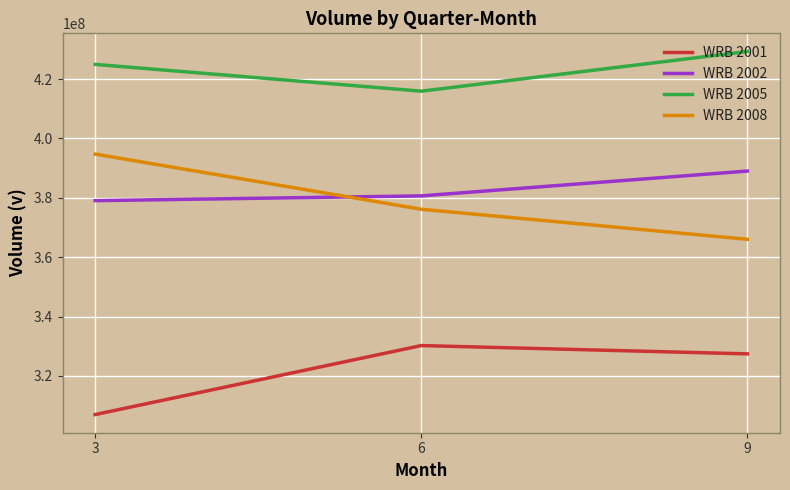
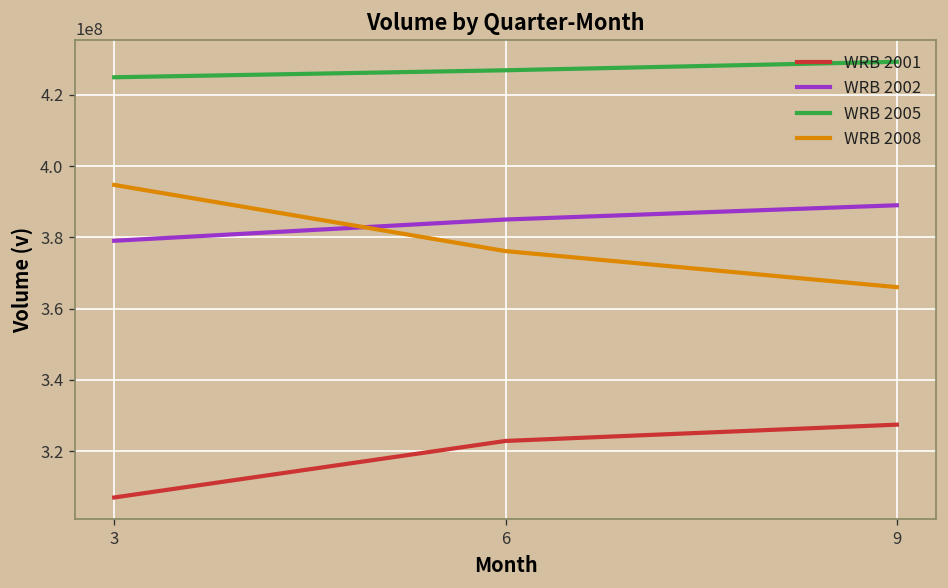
  {
    "WRB 2001": {
      "3": 307000000,
-     "6": 330000000,
+     "6": 323000000,
      "9": 327000000
    },
    "WRB 2002": {
      "3": 379000000,
-     "6": 381000000,
+     "6": 385000000,
      "9": 389000000
    },
    "WRB 2005": {
      "3": 425000000,
-     "6": 416000000,
+     "6": 427000000,
      "9": 429000000
    },
    "WRB 2008": {
      "3": 395000000,
      "6": 376000000,
      "9": 366000000
    }
  }
